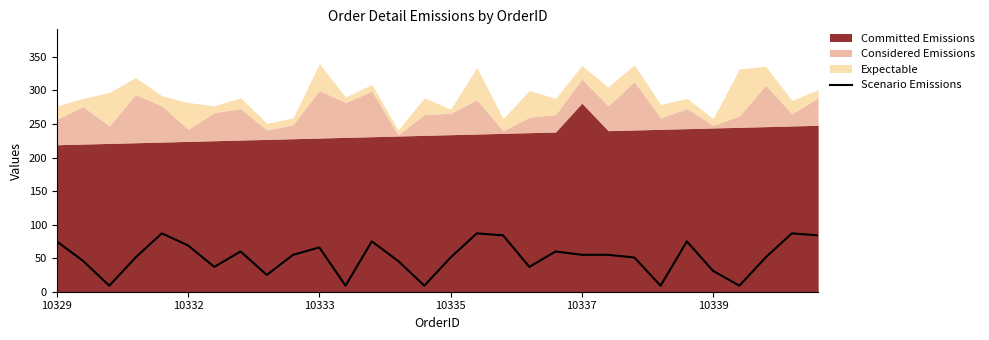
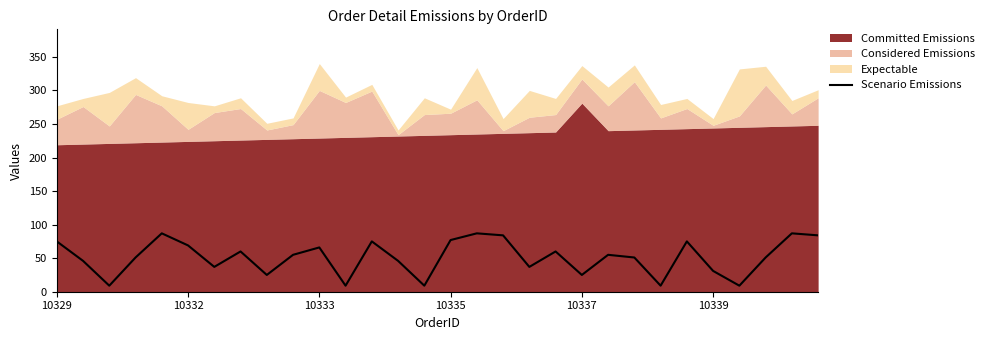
  {
    "Scenario Emissions": {
      "10329": 80,
      "10332": 70,
      "10333": 70,
-     "10335": 50,
-     "10337": 60,
+     "10335": 80,
+     "10337": 30,
      "10339": 30
    },
    "Committed Emissions": {
      "10329": 220,
      "10332": 220,
      "10333": 230,
      "10335": 230,
      "10337": 280,
      "10339": 240
    }
  }
